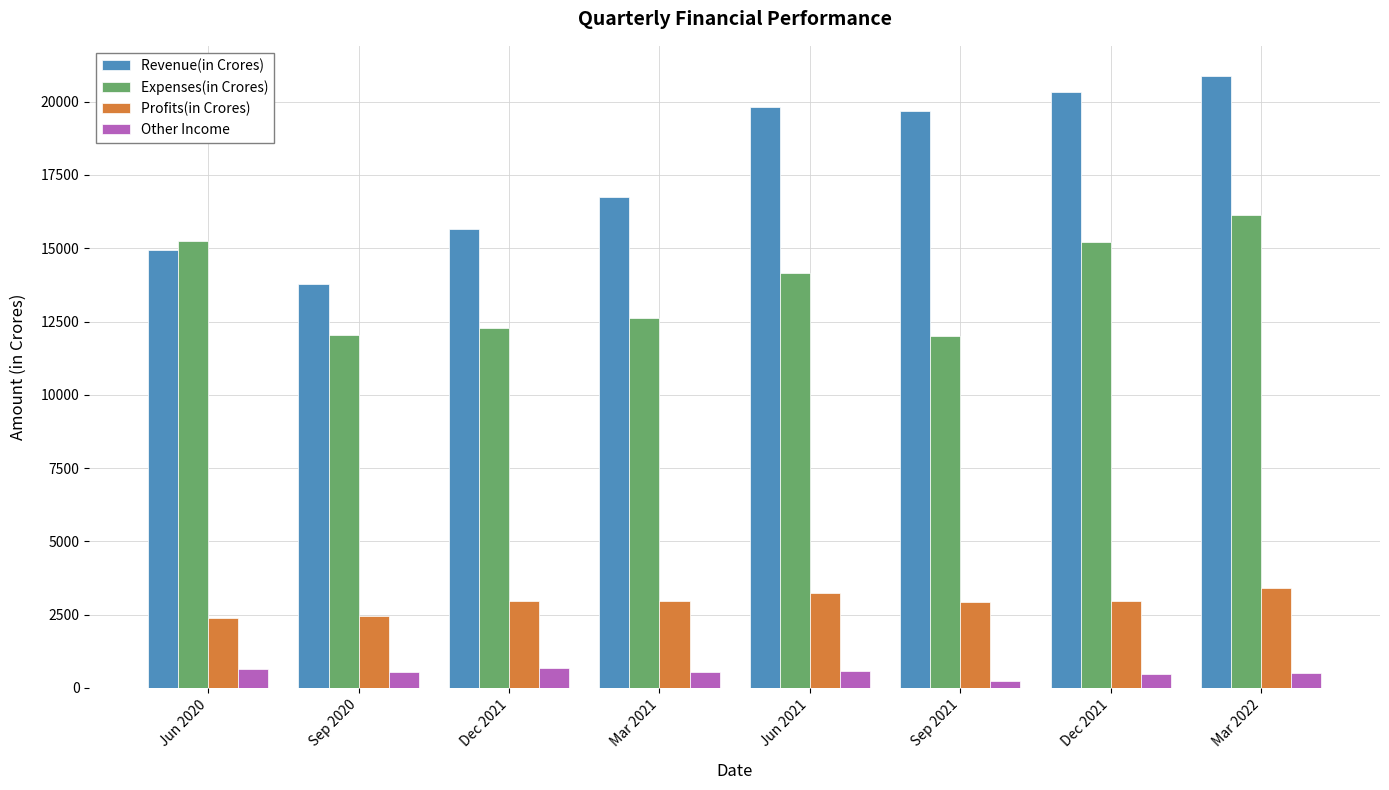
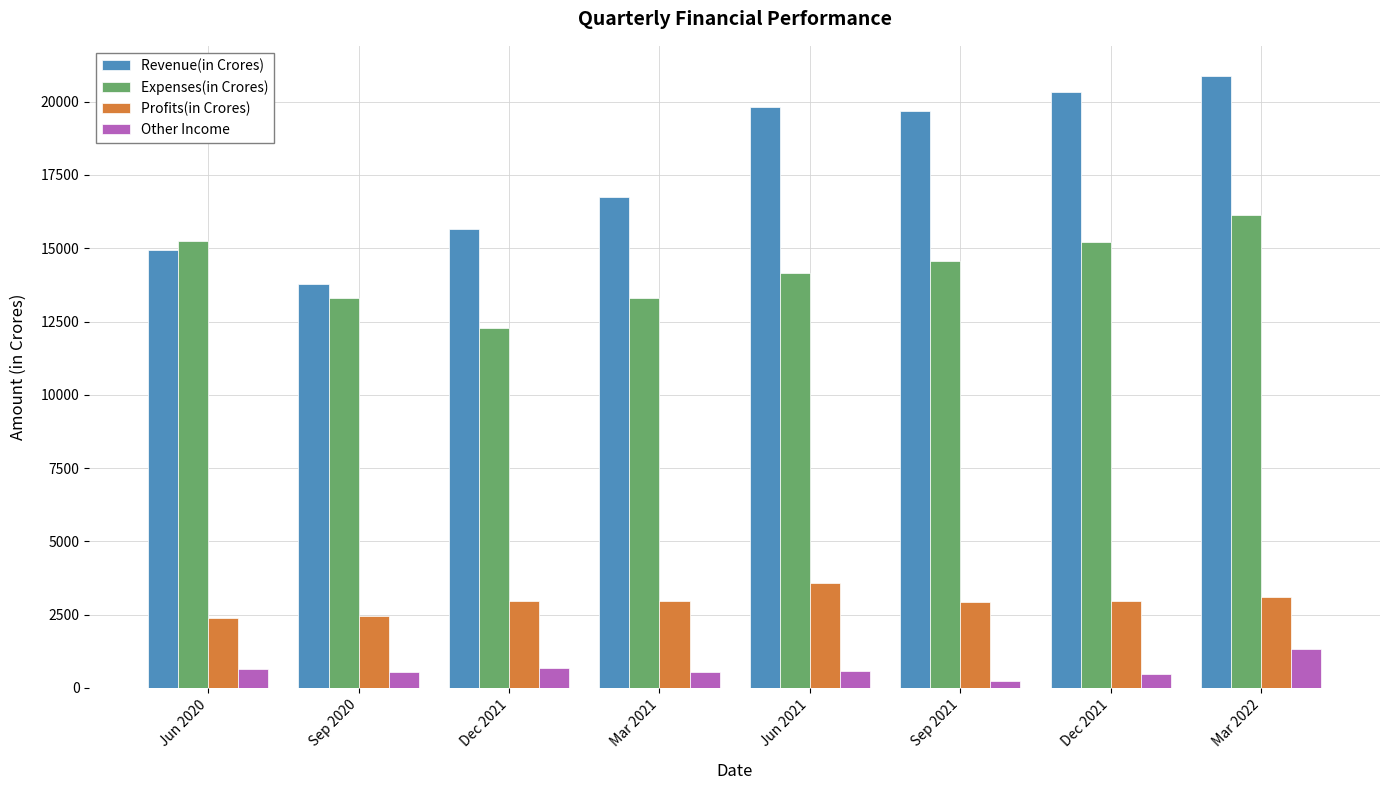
  {
    "Revenue(in Crores)": {
      "Jun 2020": 14900,
      "Sep 2020": 13800,
      "Mar 2021": 16800,
      "Jun 2021": 19800,
      "Sep 2021": 19700,
      "Mar 2022": 20900
    },
    "Expenses(in Crores)": {
      "Jun 2020": 15200,
-     "Sep 2020": 12000,
-     "Mar 2021": 12600,
+     "Sep 2020": 13300,
+     "Mar 2021": 13300,
      "Jun 2021": 14100,
-     "Sep 2021": 12000,
+     "Sep 2021": 14600,
      "Mar 2022": 16100
    },
    "Profits(in Crores)": {
      "Jun 2020": 2400,
      "Sep 2020": 2500,
      "Mar 2021": 3000,
-     "Jun 2021": 3200,
+     "Jun 2021": 3600,
      "Sep 2021": 2900,
-     "Mar 2022": 3400
+     "Mar 2022": 3100
    },
    "Other Income": {
      "Jun 2020": 700,
      "Sep 2020": 600,
      "Mar 2021": 500,
      "Jun 2021": 600,
      "Sep 2021": 200,
-     "Mar 2022": 500
+     "Mar 2022": 1300
    }
  }
